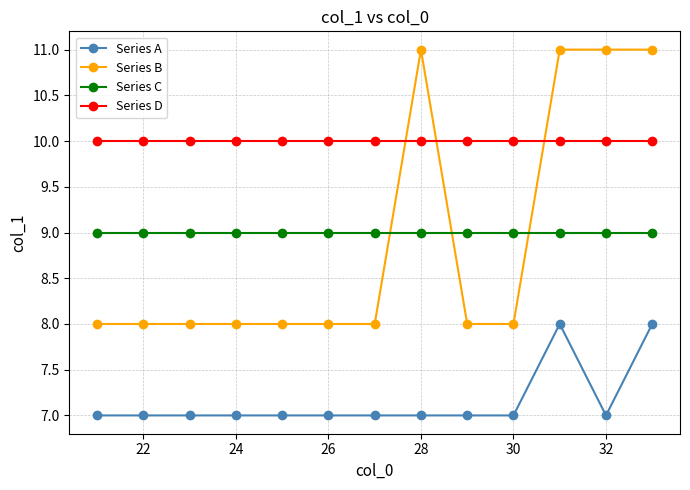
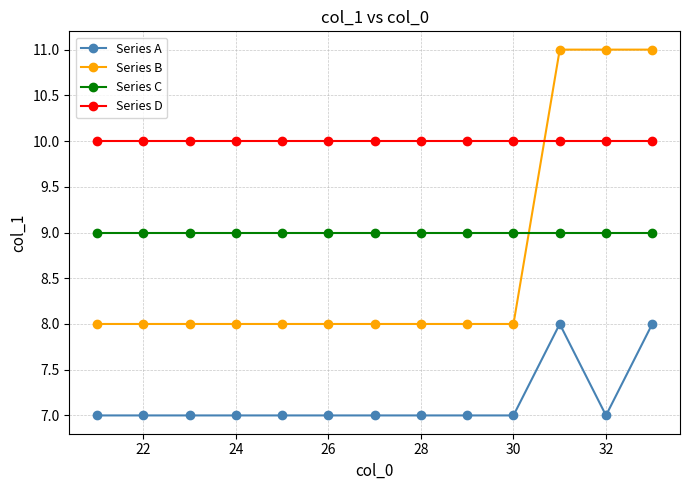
  {
    "Series A": {
      "22": 7,
      "24": 7,
      "26": 7,
      "28": 7,
      "30": 7,
      "32": 7
    },
    "Series B": {
      "22": 8,
      "24": 8,
      "26": 8,
-     "28": 11,
+     "28": 8,
      "30": 8,
      "32": 11
    },
    "Series C": {
      "22": 9,
      "24": 9,
      "26": 9,
      "28": 9,
      "30": 9,
      "32": 9
    },
    "Series D": {
      "22": 10,
      "24": 10,
      "26": 10,
      "28": 10,
      "30": 10,
      "32": 10
    }
  }
